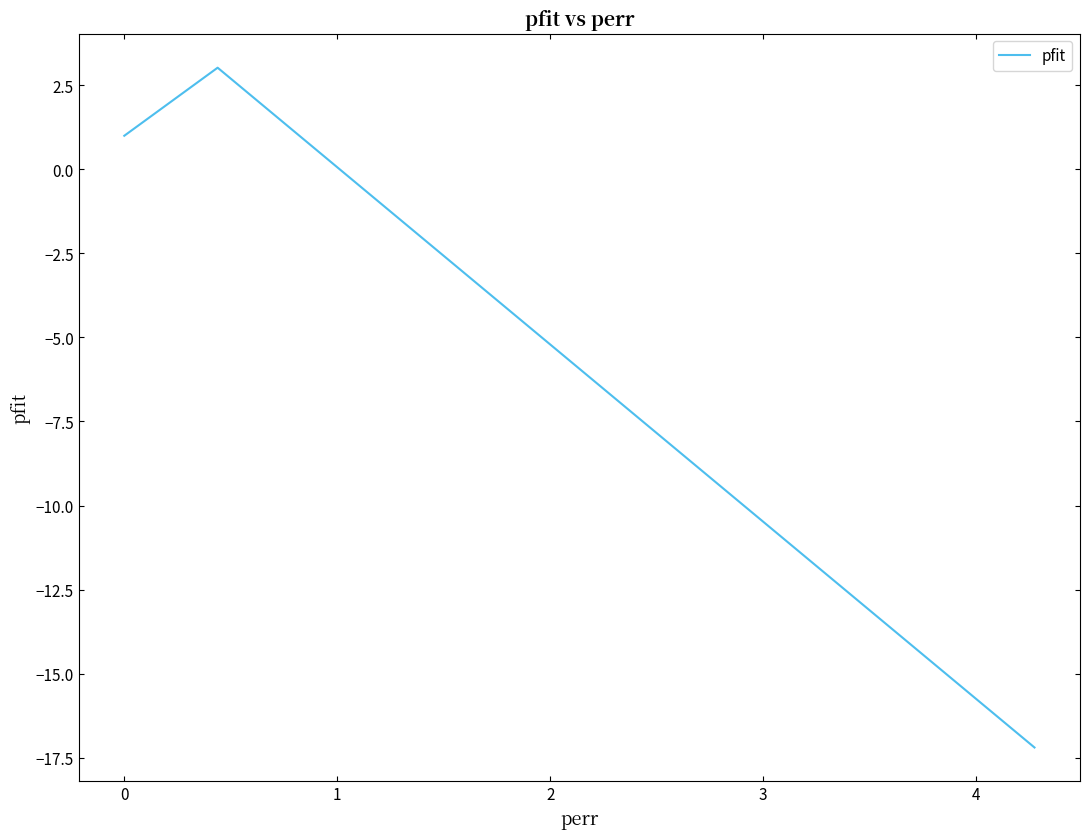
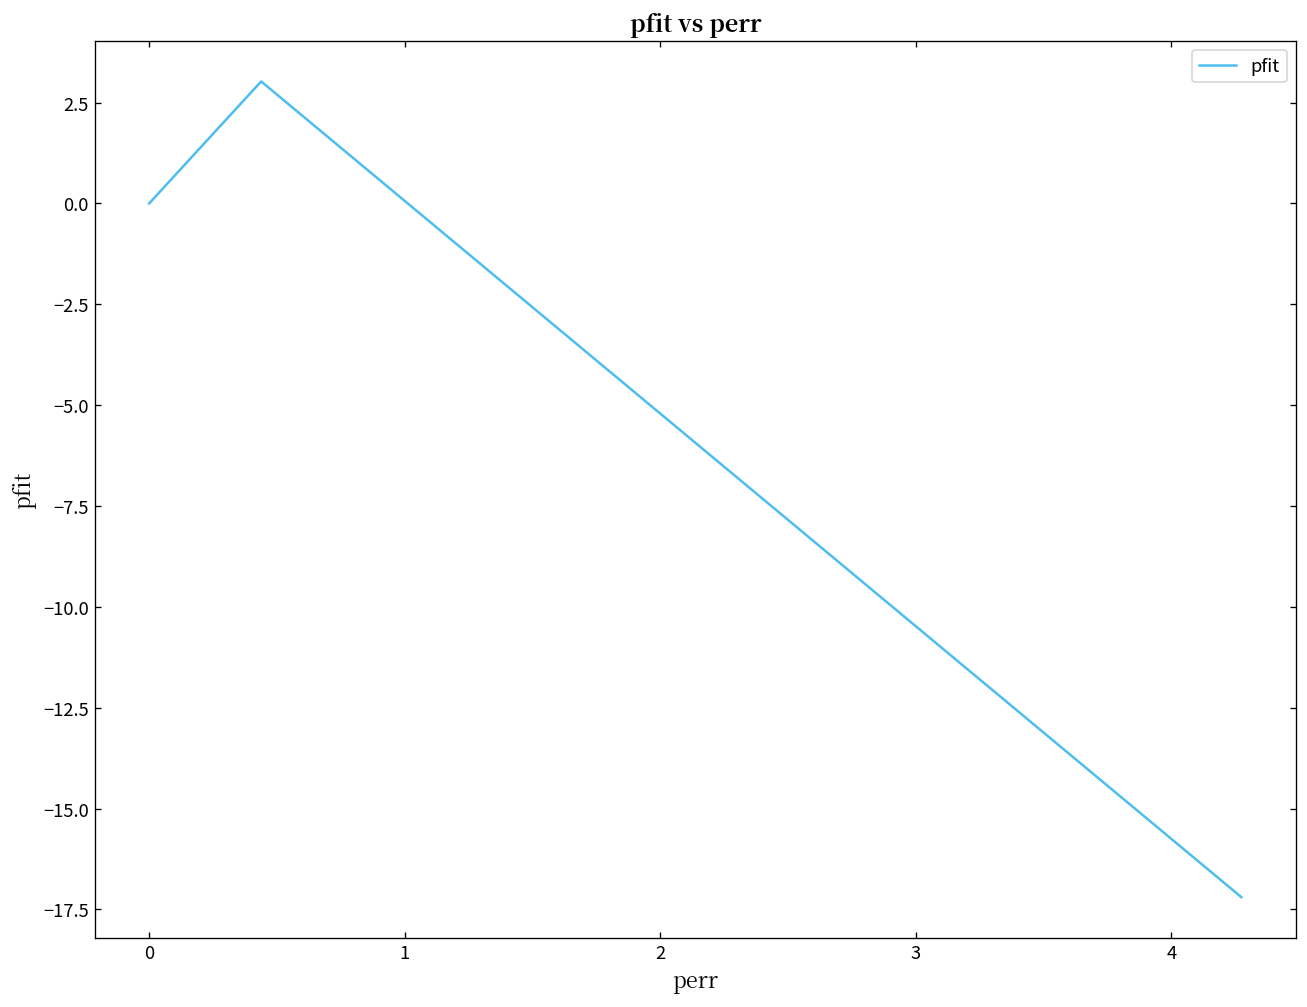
  {
-   "0": 1
+   "0": 0
  }
